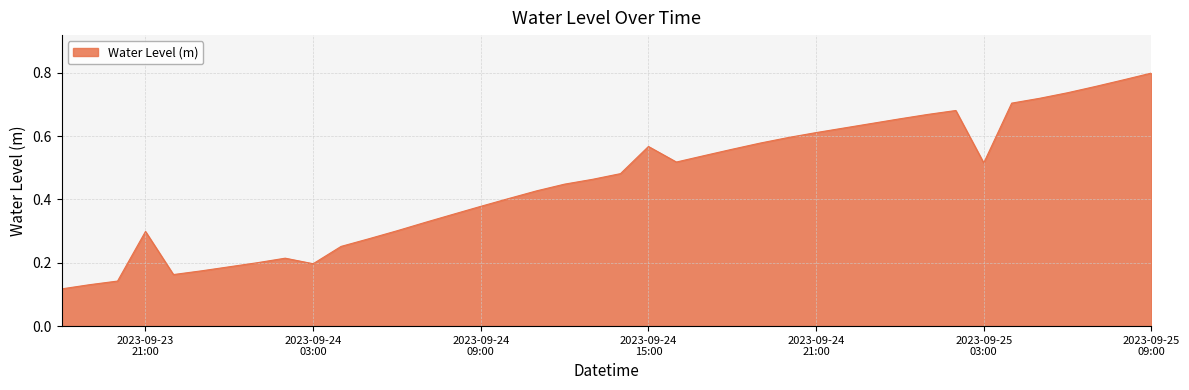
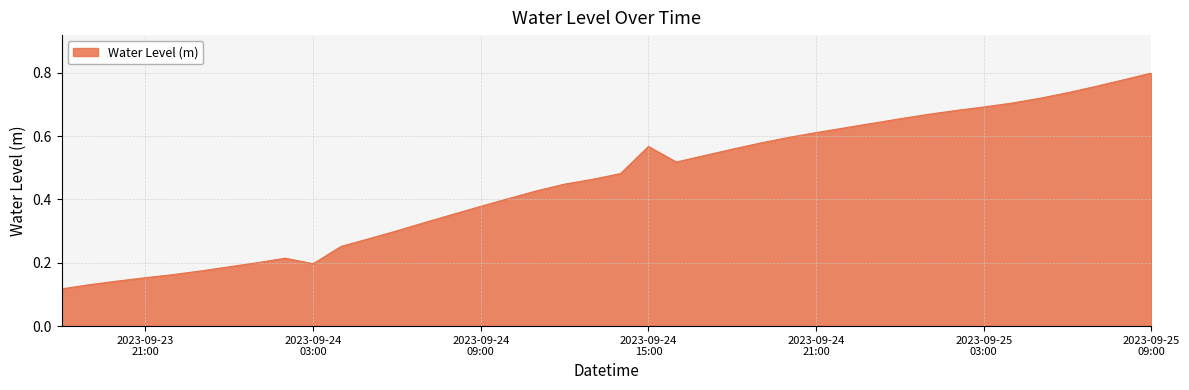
  {
-   "2023-09-23 21:00": 0.30,
+   "2023-09-23 21:00": 0.15,
    "2023-09-24 03:00": 0.20,
    "2023-09-24 09:00": 0.38,
    "2023-09-24 15:00": 0.57,
    "2023-09-24 21:00": 0.61,
-   "2023-09-25 03:00": 0.52,
+   "2023-09-25 03:00": 0.69,
    "2023-09-25 09:00": 0.80
  }
